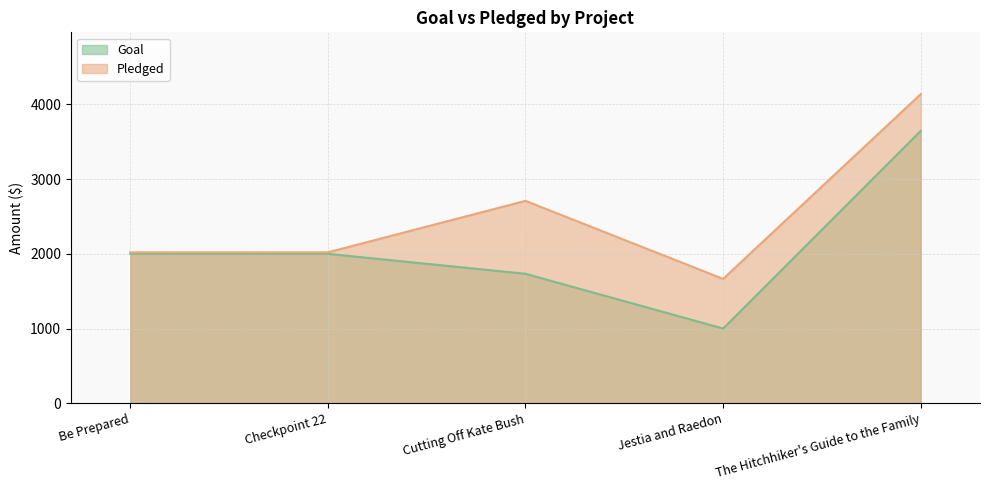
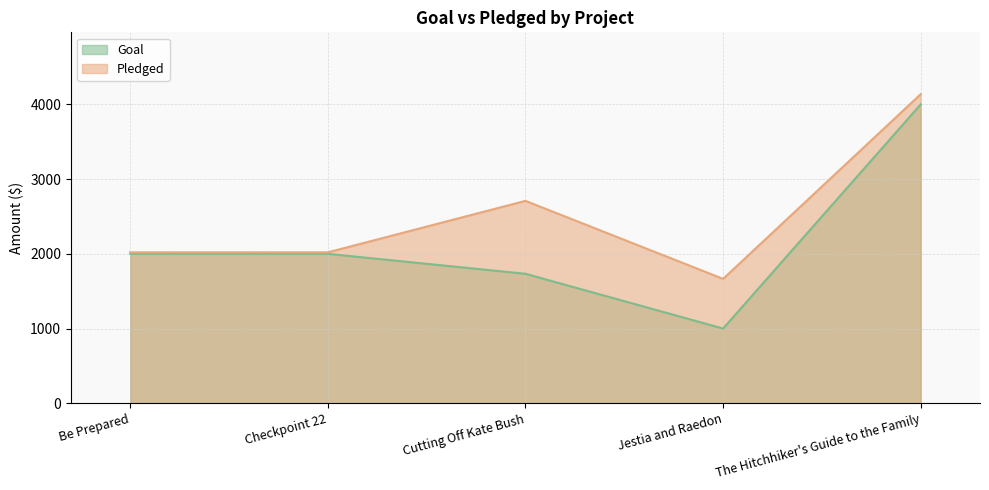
  {
    "Goal": {
      "Cutting Off Kate Bush": 1700,
      "Jestia and Raedon": 1000,
-     "The Hitchhiker's Guide to the Family": 3600
+     "The Hitchhiker's Guide to the Family": 4000
    },
    "Pledged": {
      "Cutting Off Kate Bush": 2700,
      "Jestia and Raedon": 1700,
      "The Hitchhiker's Guide to the Family": 4100
    }
  }
